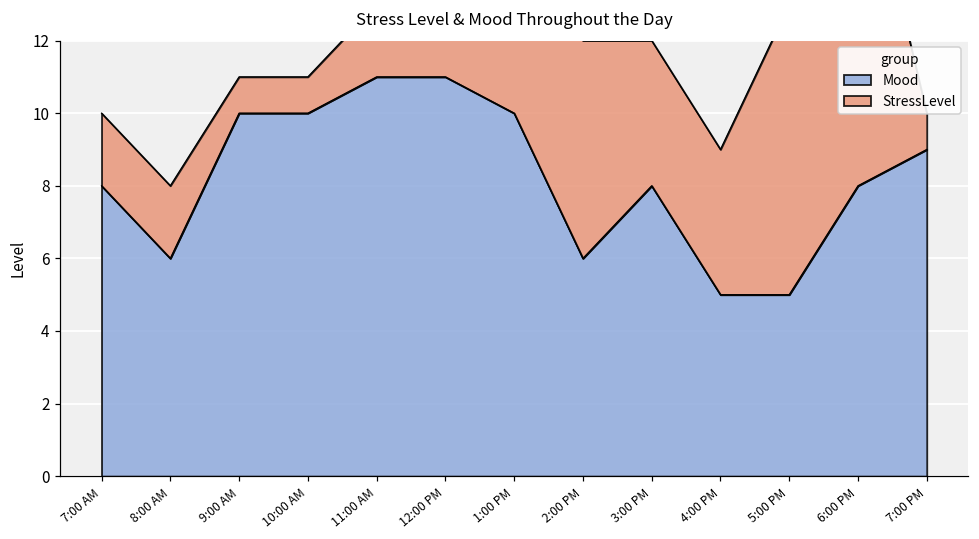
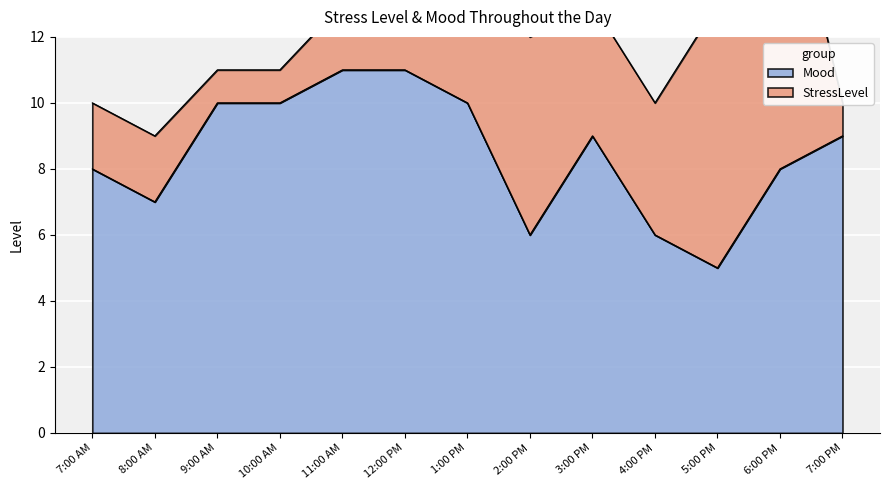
  {
    "Mood": {
      "7:00 AM": 8,
-     "8:00 AM": 6,
+     "8:00 AM": 7,
      "9:00 AM": 10,
      "10:00 AM": 10,
      "11:00 AM": 11,
      "12:00 PM": 11,
      "1:00 PM": 10,
      "2:00 PM": 6,
-     "3:00 PM": 8,
-     "4:00 PM": 5,
+     "3:00 PM": 9,
+     "4:00 PM": 6,
      "5:00 PM": 5,
      "6:00 PM": 8,
      "7:00 PM": 9
    },
    "StressLevel": {
      "7:00 AM": 2,
      "8:00 AM": 2,
      "9:00 AM": 1,
      "10:00 AM": 1,
      "2:00 PM": 6,
      "4:00 PM": 4
    }
  }
